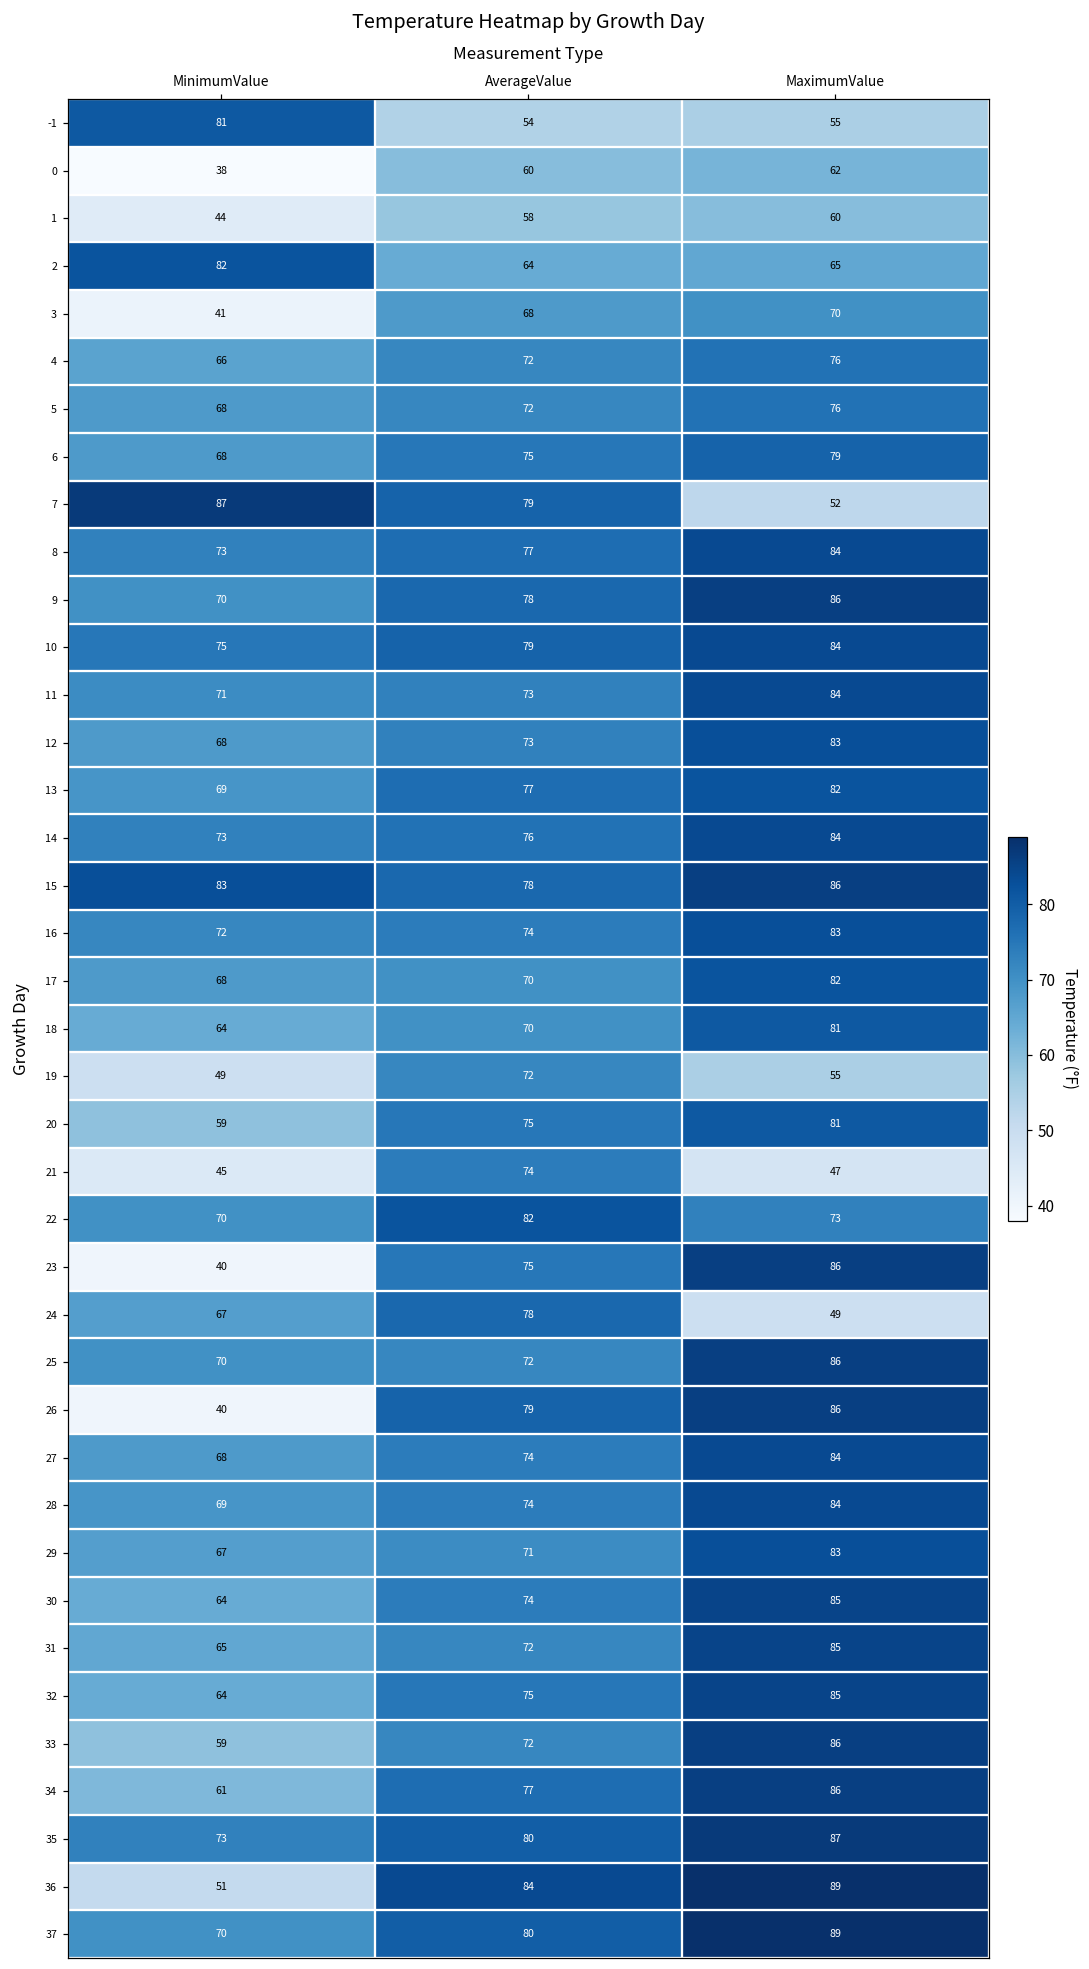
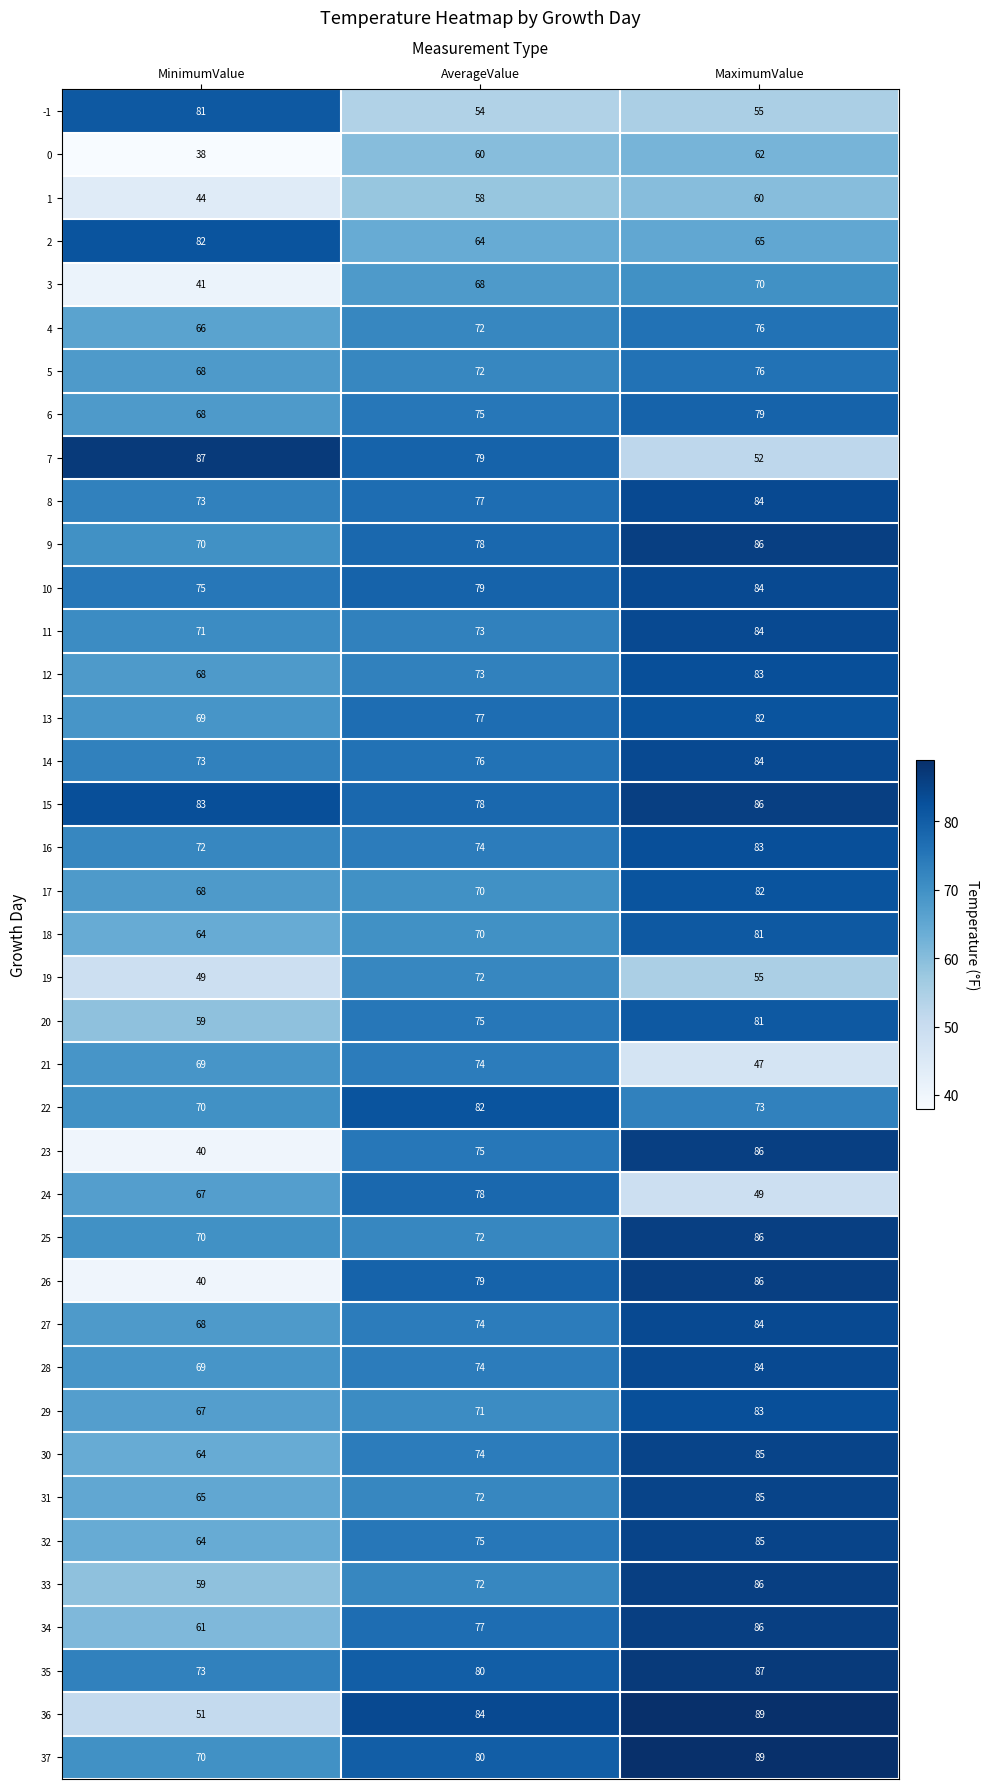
  {
    "-1": {
      "MinimumValue": 81,
      "AverageValue": 54,
      "MaximumValue": 55
    },
    "0": {
      "MinimumValue": 38,
      "AverageValue": 60,
      "MaximumValue": 62
    },
    "1": {
      "MinimumValue": 44,
      "AverageValue": 58,
      "MaximumValue": 60
    },
    "2": {
      "MinimumValue": 82,
      "AverageValue": 64,
      "MaximumValue": 65
    },
    "3": {
      "MinimumValue": 41,
      "AverageValue": 68,
      "MaximumValue": 70
    },
    "4": {
      "MinimumValue": 66,
      "AverageValue": 72,
      "MaximumValue": 76
    },
    "5": {
      "MinimumValue": 68,
      "AverageValue": 72,
      "MaximumValue": 76
    },
    "6": {
      "MinimumValue": 68,
      "AverageValue": 75,
      "MaximumValue": 79
    },
    "7": {
      "MinimumValue": 87,
      "AverageValue": 79,
      "MaximumValue": 52
    },
    "8": {
      "MinimumValue": 73,
      "AverageValue": 77,
      "MaximumValue": 84
    },
    "9": {
      "MinimumValue": 70,
      "AverageValue": 78,
      "MaximumValue": 86
    },
    "10": {
      "MinimumValue": 75,
      "AverageValue": 79,
      "MaximumValue": 84
    },
    "11": {
      "MinimumValue": 71,
      "AverageValue": 73,
      "MaximumValue": 84
    },
    "12": {
      "MinimumValue": 68,
      "AverageValue": 73,
      "MaximumValue": 83
    },
    "13": {
      "MinimumValue": 69,
      "AverageValue": 77,
      "MaximumValue": 82
    },
    "14": {
      "MinimumValue": 73,
      "AverageValue": 76,
      "MaximumValue": 84
    },
    "15": {
      "MinimumValue": 83,
      "AverageValue": 78,
      "MaximumValue": 86
    },
    "16": {
      "MinimumValue": 72,
      "AverageValue": 74,
      "MaximumValue": 83
    },
    "17": {
      "MinimumValue": 68,
      "AverageValue": 70,
      "MaximumValue": 82
    },
    "18": {
      "MinimumValue": 64,
      "AverageValue": 70,
      "MaximumValue": 81
    },
    "19": {
      "MinimumValue": 49,
      "AverageValue": 72,
      "MaximumValue": 55
    },
    "20": {
      "MinimumValue": 59,
      "AverageValue": 75,
      "MaximumValue": 81
    },
    "21": {
-     "MinimumValue": 45,
+     "MinimumValue": 69,
      "AverageValue": 74,
      "MaximumValue": 47
    },
    "22": {
      "MinimumValue": 70,
      "AverageValue": 82,
      "MaximumValue": 73
    },
    "23": {
      "MinimumValue": 40,
      "AverageValue": 75,
      "MaximumValue": 86
    },
    "24": {
      "MinimumValue": 67,
      "AverageValue": 78,
      "MaximumValue": 49
    },
    "25": {
      "MinimumValue": 70,
      "AverageValue": 72,
      "MaximumValue": 86
    },
    "26": {
      "MinimumValue": 40,
      "AverageValue": 79,
      "MaximumValue": 86
    },
    "27": {
      "MinimumValue": 68,
      "AverageValue": 74,
      "MaximumValue": 84
    },
    "28": {
      "MinimumValue": 69,
      "AverageValue": 74,
      "MaximumValue": 84
    },
    "29": {
      "MinimumValue": 67,
      "AverageValue": 71,
      "MaximumValue": 83
    },
    "30": {
      "MinimumValue": 64,
      "AverageValue": 74,
      "MaximumValue": 85
    },
    "31": {
      "MinimumValue": 65,
      "AverageValue": 72,
      "MaximumValue": 85
    },
    "32": {
      "MinimumValue": 64,
      "AverageValue": 75,
      "MaximumValue": 85
    },
    "33": {
      "MinimumValue": 59,
      "AverageValue": 72,
      "MaximumValue": 86
    },
    "34": {
      "MinimumValue": 61,
      "AverageValue": 77,
      "MaximumValue": 86
    },
    "35": {
      "MinimumValue": 73,
      "AverageValue": 80,
      "MaximumValue": 87
    },
    "36": {
      "MinimumValue": 51,
      "AverageValue": 84,
      "MaximumValue": 89
    },
    "37": {
      "MinimumValue": 70,
      "AverageValue": 80,
      "MaximumValue": 89
    }
  }
